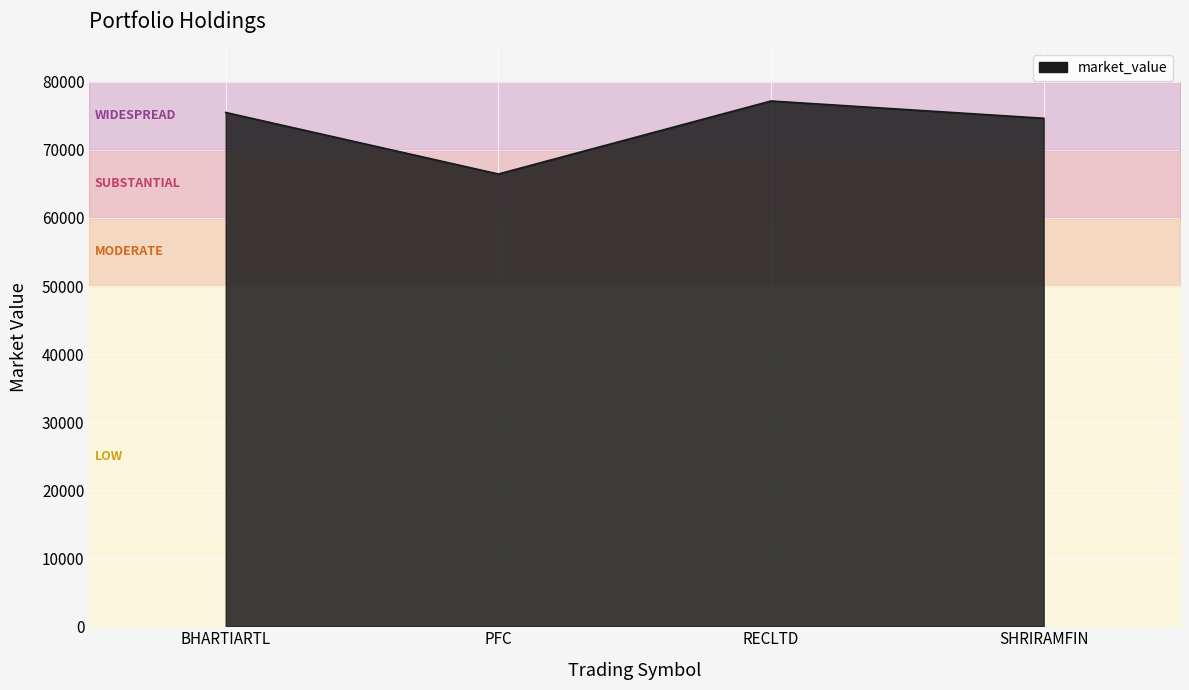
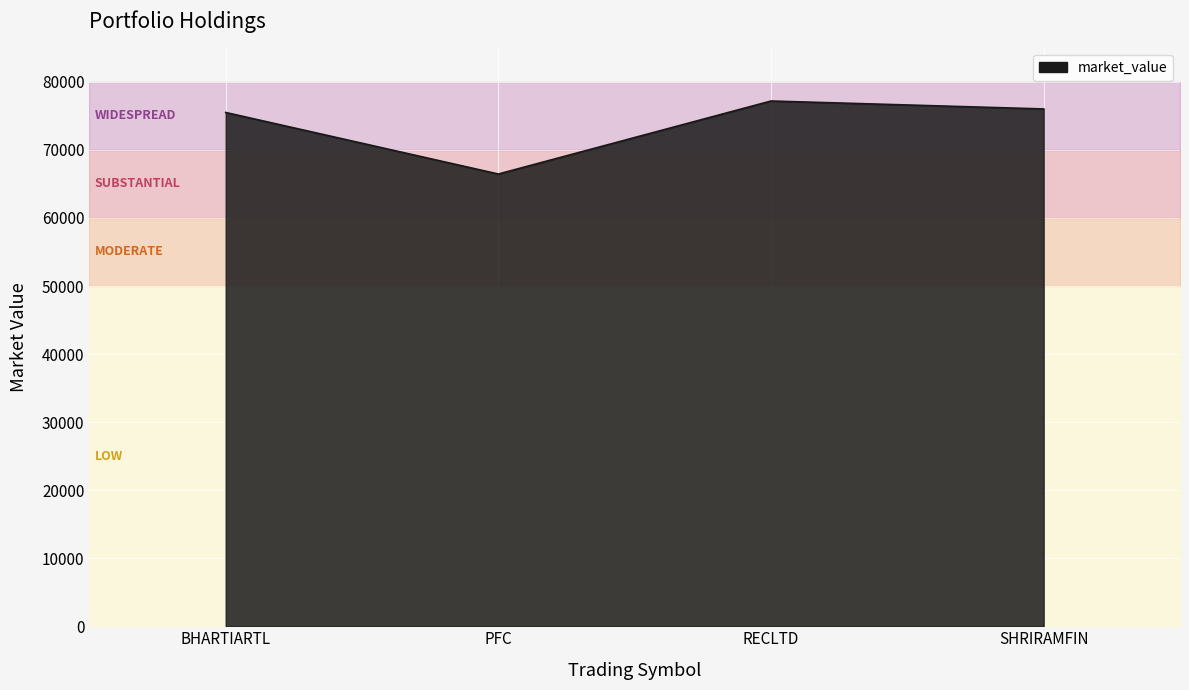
  {
    "market_value": {
      "BHARTIARTL": 76000,
      "PFC": 66000,
      "RECLTD": 77000,
-     "SHRIRAMFIN": 75000
+     "SHRIRAMFIN": 76000
    }
  }
